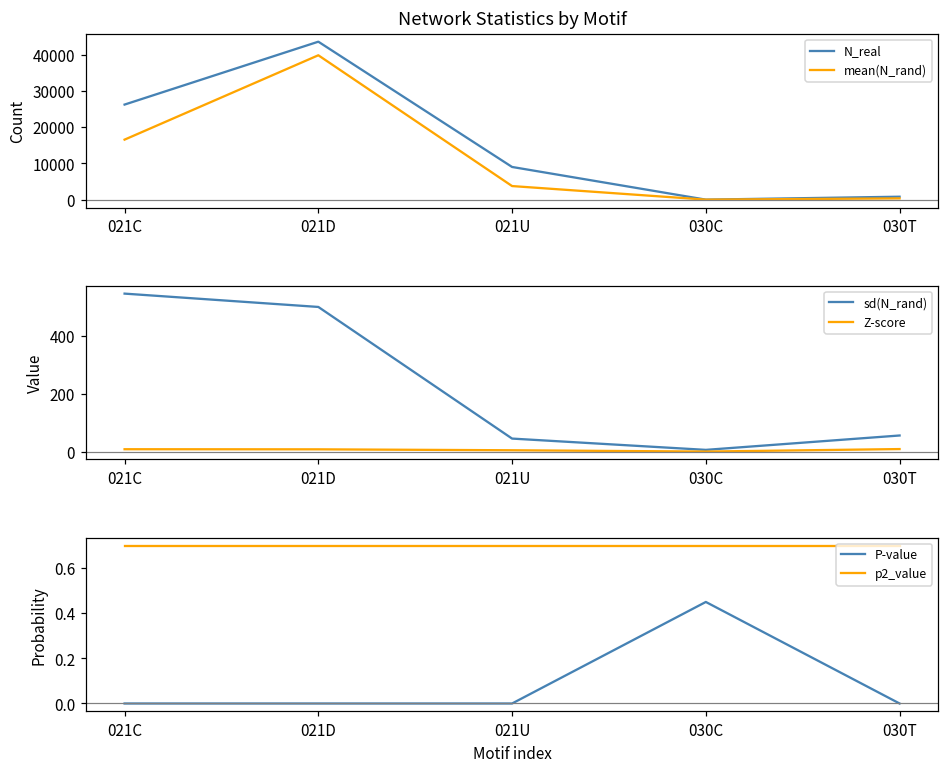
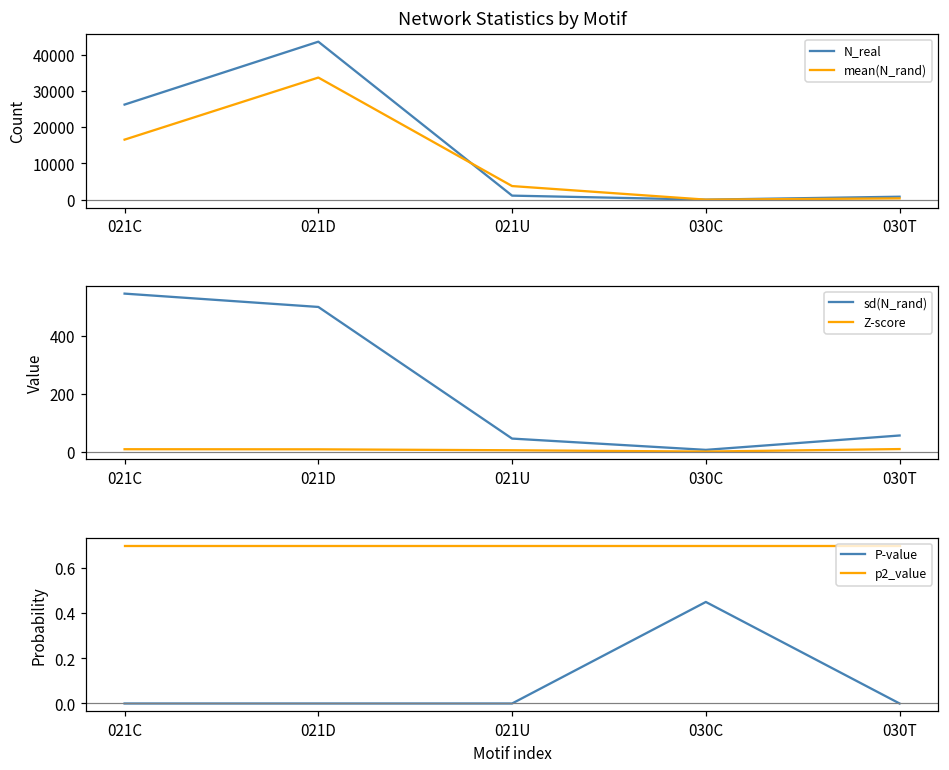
  {
    "Network Statistics by Motif": {
      "N_real": {
        "021C": 26000,
        "021D": 44000,
-       "021U": 9000
+       "021U": 1000
      },
      "mean(N_rand)": {
        "021C": 17000,
-       "021D": 40000,
+       "021D": 34000,
        "021U": 4000
      }
    }
  }
